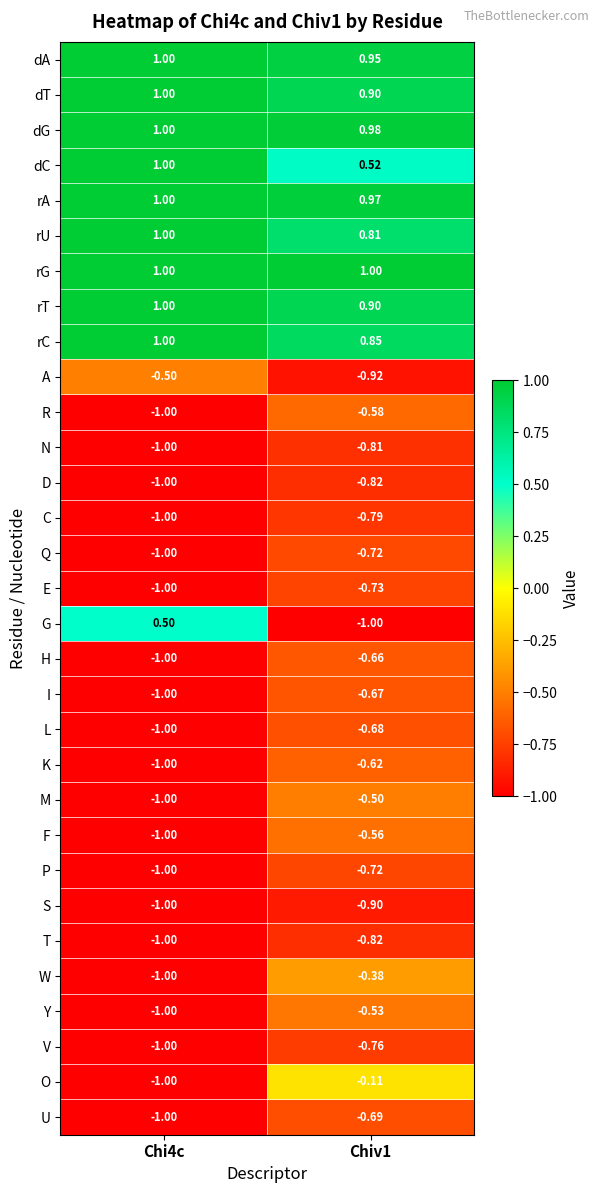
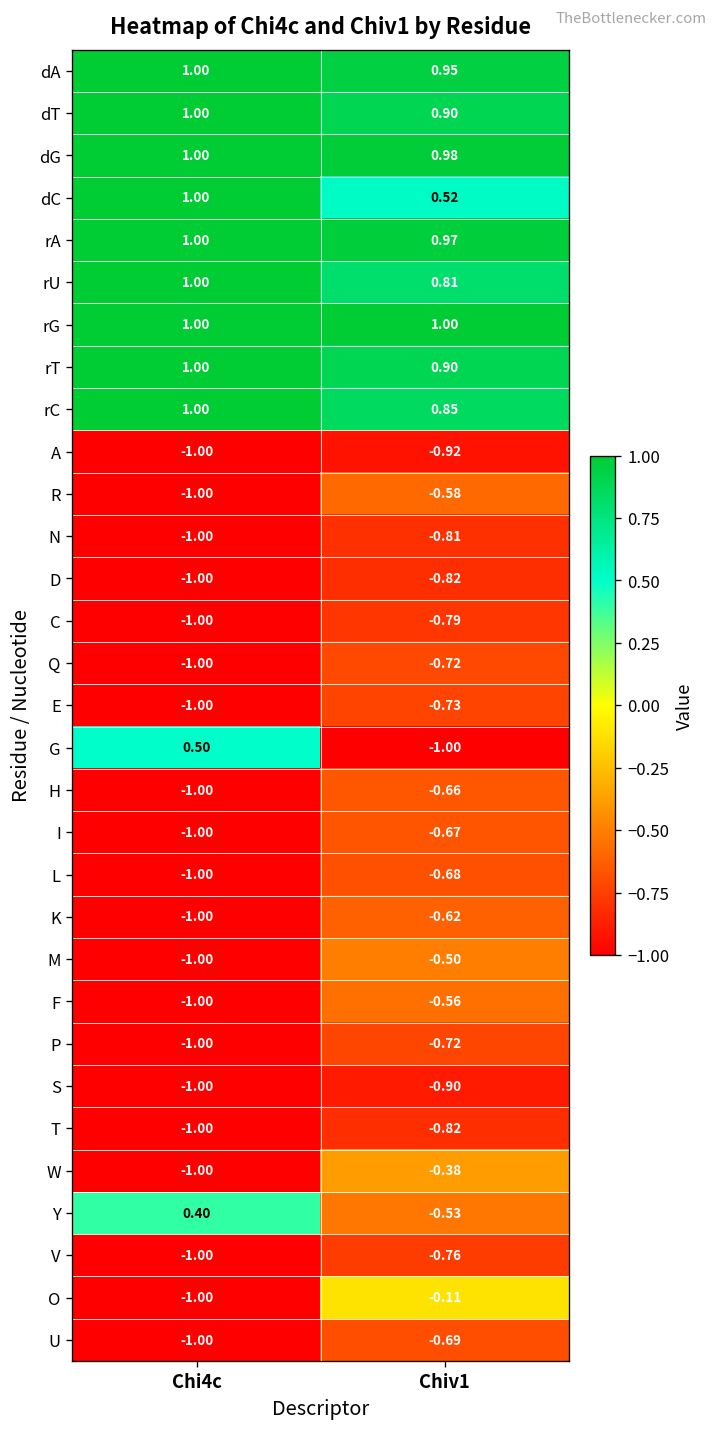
  {
    "dA": {
      "Chi4c": 1.00,
      "Chiv1": 0.95
    },
    "dT": {
      "Chi4c": 1.00,
      "Chiv1": 0.90
    },
    "dG": {
      "Chi4c": 1.00,
      "Chiv1": 0.98
    },
    "dC": {
      "Chi4c": 1.00,
      "Chiv1": 0.52
    },
    "rA": {
      "Chi4c": 1.00,
      "Chiv1": 0.97
    },
    "rU": {
      "Chi4c": 1.00,
      "Chiv1": 0.81
    },
    "rG": {
      "Chi4c": 1.00,
      "Chiv1": 1.00
    },
    "rT": {
      "Chi4c": 1.00,
      "Chiv1": 0.90
    },
    "rC": {
      "Chi4c": 1.00,
      "Chiv1": 0.85
    },
    "A": {
-     "Chi4c": -0.50,
+     "Chi4c": -1.00,
      "Chiv1": -0.92
    },
    "R": {
      "Chi4c": -1.00,
      "Chiv1": -0.58
    },
    "N": {
      "Chi4c": -1.00,
      "Chiv1": -0.81
    },
    "D": {
      "Chi4c": -1.00,
      "Chiv1": -0.82
    },
    "C": {
      "Chi4c": -1.00,
      "Chiv1": -0.79
    },
    "Q": {
      "Chi4c": -1.00,
      "Chiv1": -0.72
    },
    "E": {
      "Chi4c": -1.00,
      "Chiv1": -0.73
    },
    "G": {
      "Chi4c": 0.50,
      "Chiv1": -1.00
    },
    "H": {
      "Chi4c": -1.00,
      "Chiv1": -0.66
    },
    "I": {
      "Chi4c": -1.00,
      "Chiv1": -0.67
    },
    "L": {
      "Chi4c": -1.00,
      "Chiv1": -0.68
    },
    "K": {
      "Chi4c": -1.00,
      "Chiv1": -0.62
    },
    "M": {
      "Chi4c": -1.00,
      "Chiv1": -0.50
    },
    "F": {
      "Chi4c": -1.00,
      "Chiv1": -0.56
    },
    "P": {
      "Chi4c": -1.00,
      "Chiv1": -0.72
    },
    "S": {
      "Chi4c": -1.00,
      "Chiv1": -0.90
    },
    "T": {
      "Chi4c": -1.00,
      "Chiv1": -0.82
    },
    "W": {
      "Chi4c": -1.00,
      "Chiv1": -0.38
    },
    "Y": {
-     "Chi4c": -1.00,
+     "Chi4c": 0.40,
      "Chiv1": -0.53
    },
    "V": {
      "Chi4c": -1.00,
      "Chiv1": -0.76
    },
    "O": {
      "Chi4c": -1.00,
      "Chiv1": -0.11
    },
    "U": {
      "Chi4c": -1.00,
      "Chiv1": -0.69
    }
  }
